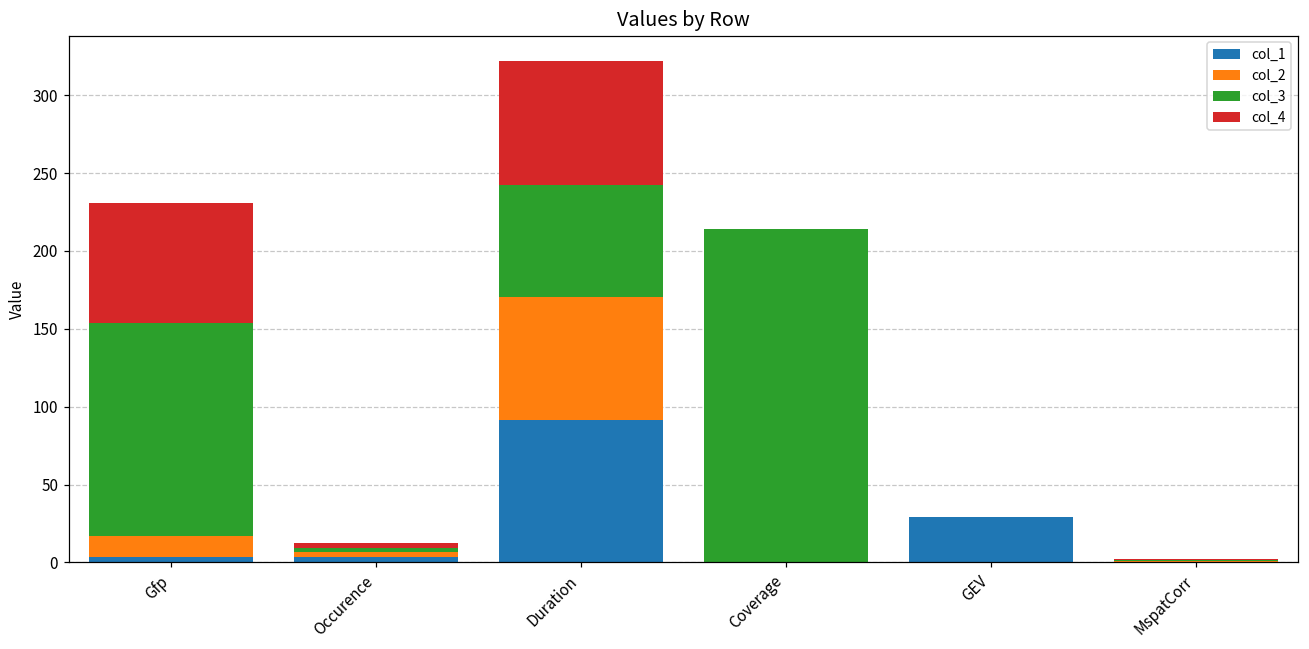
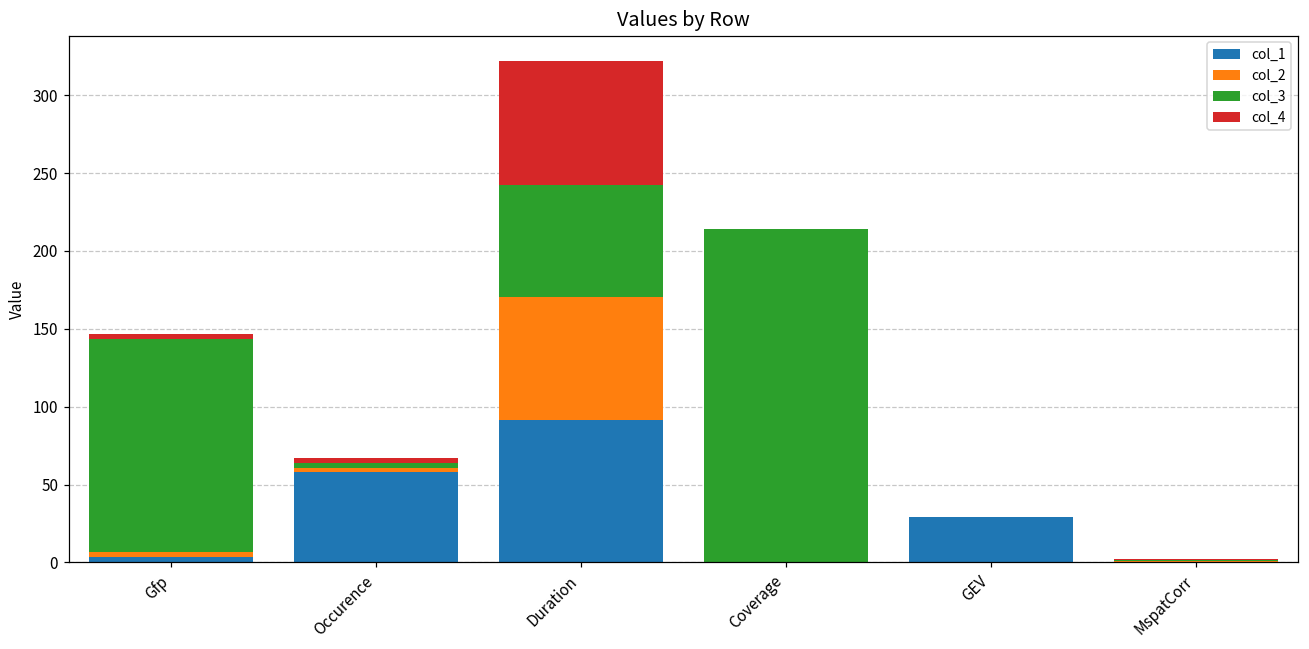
  {
    "col_1": {
      "Gfp": 3,
-     "Occurence": 3,
+     "Occurence": 58,
      "Duration": 92,
      "GEV": 29
    },
    "col_2": {
-     "Gfp": 13,
+     "Gfp": 3,
      "Occurence": 3,
      "Duration": 79
    },
    "col_3": {
      "Gfp": 137,
      "Occurence": 3,
      "Duration": 72,
      "Coverage": 213
    },
    "col_4": {
-     "Gfp": 77,
+     "Gfp": 3,
      "Occurence": 3,
      "Duration": 80
    }
  }
